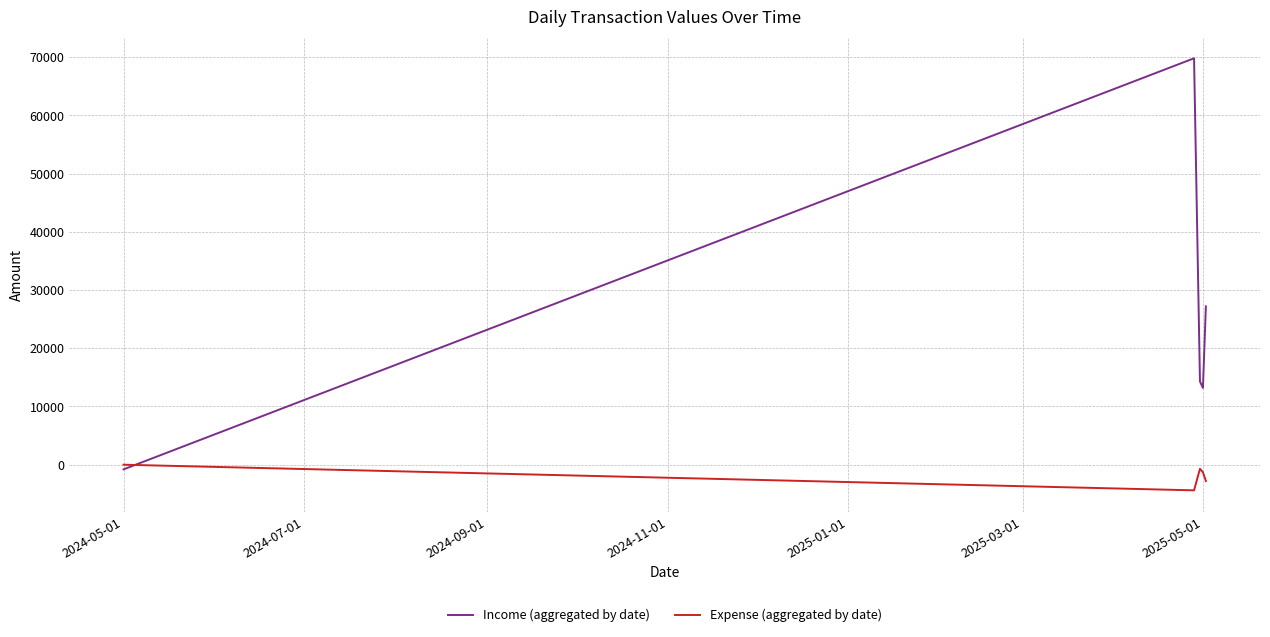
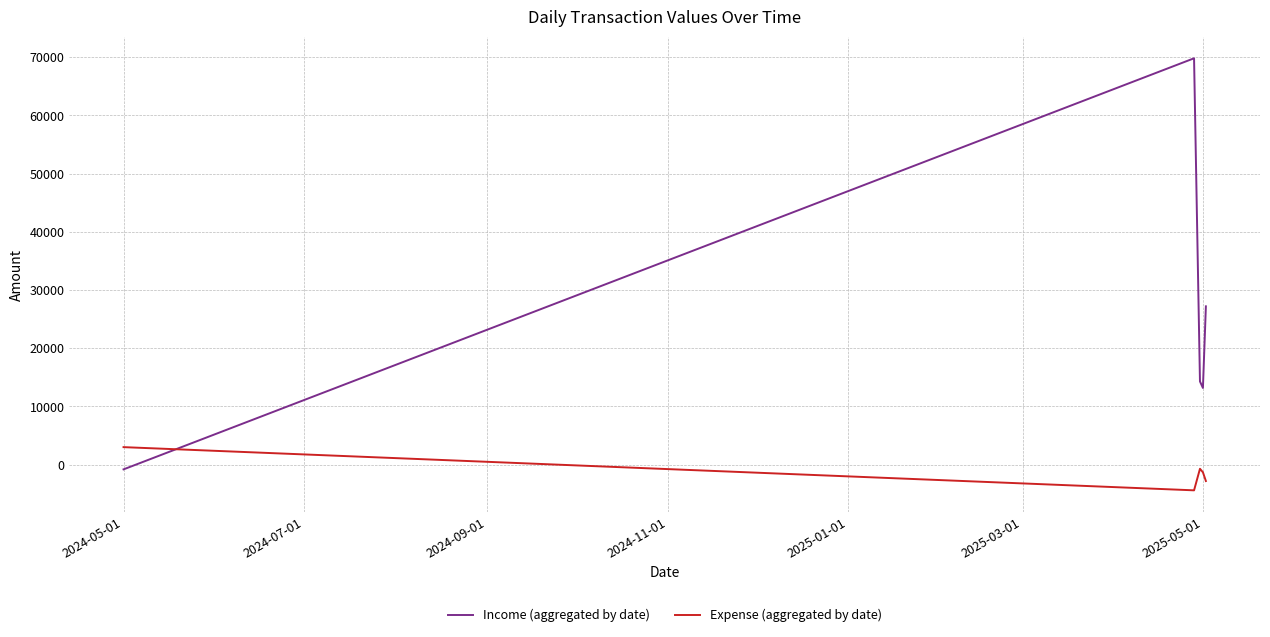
  {
    "Income (aggregated by date)": {
      "2024-05-01": -1000,
      "2025-05-01": 13000
    },
    "Expense (aggregated by date)": {
-     "2024-05-01": 0,
+     "2024-05-01": 3000,
      "2025-05-01": -1000
    }
  }
